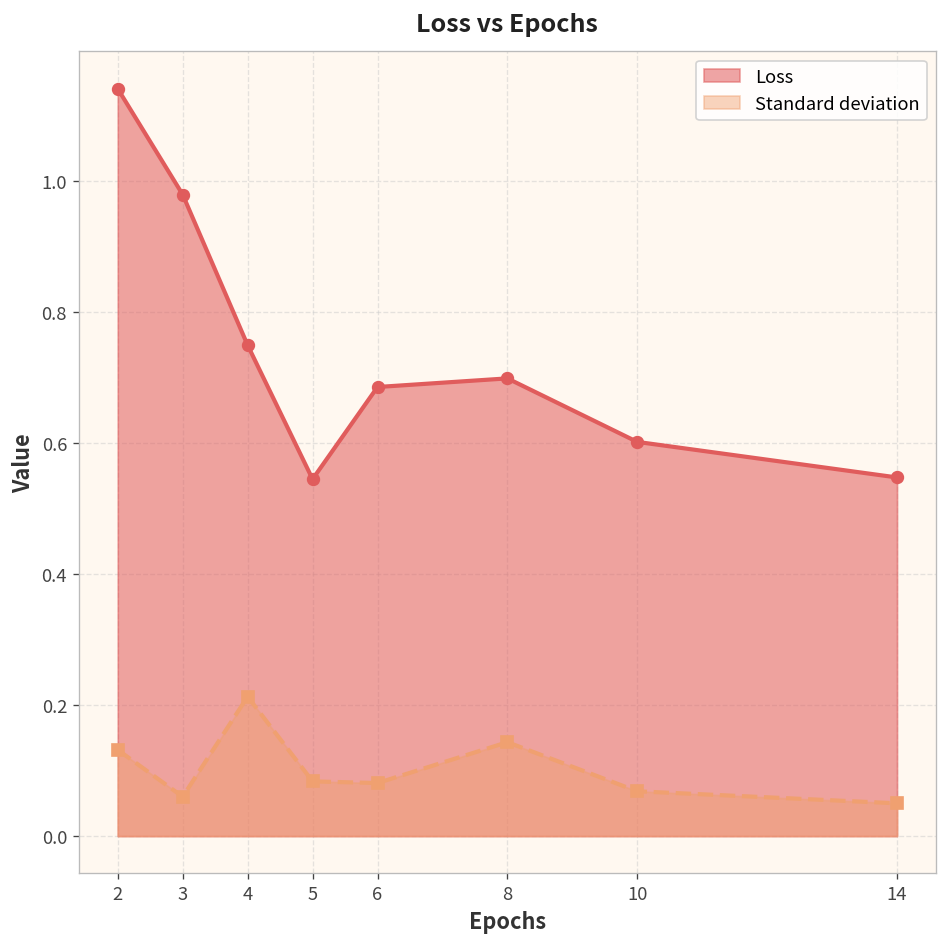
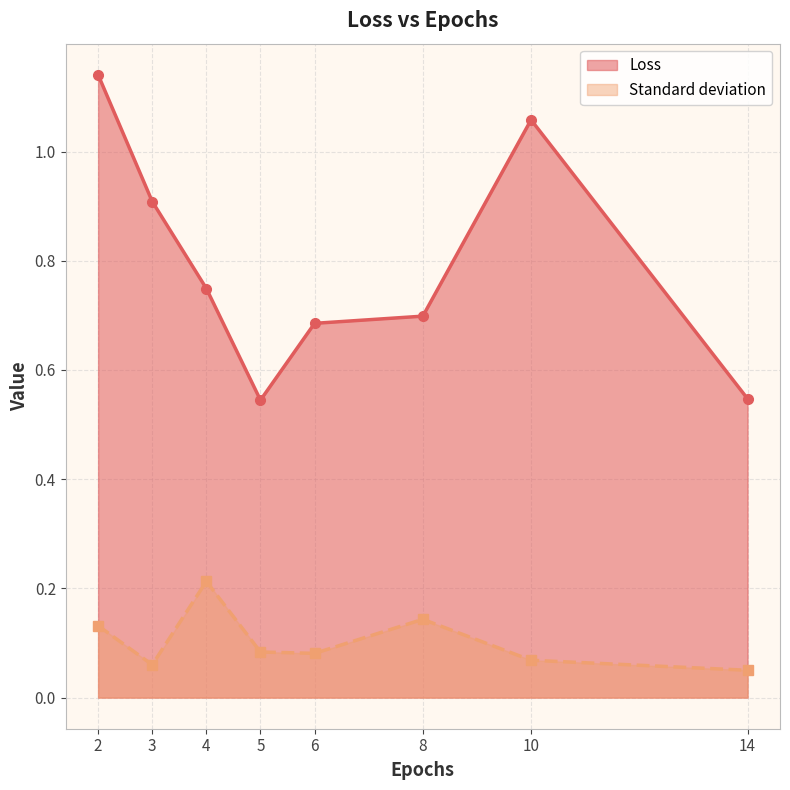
  {
    "Loss": {
      "2": 1.14,
-     "3": 0.98,
+     "3": 0.91,
      "4": 0.75,
      "5": 0.54,
      "6": 0.69,
      "8": 0.70,
-     "10": 0.60,
+     "10": 1.06,
      "14": 0.55
    },
    "Standard deviation": {
      "2": 0.13,
      "3": 0.06,
      "4": 0.21,
      "5": 0.08,
      "6": 0.08,
      "8": 0.14,
      "10": 0.07,
      "14": 0.05
    }
  }
